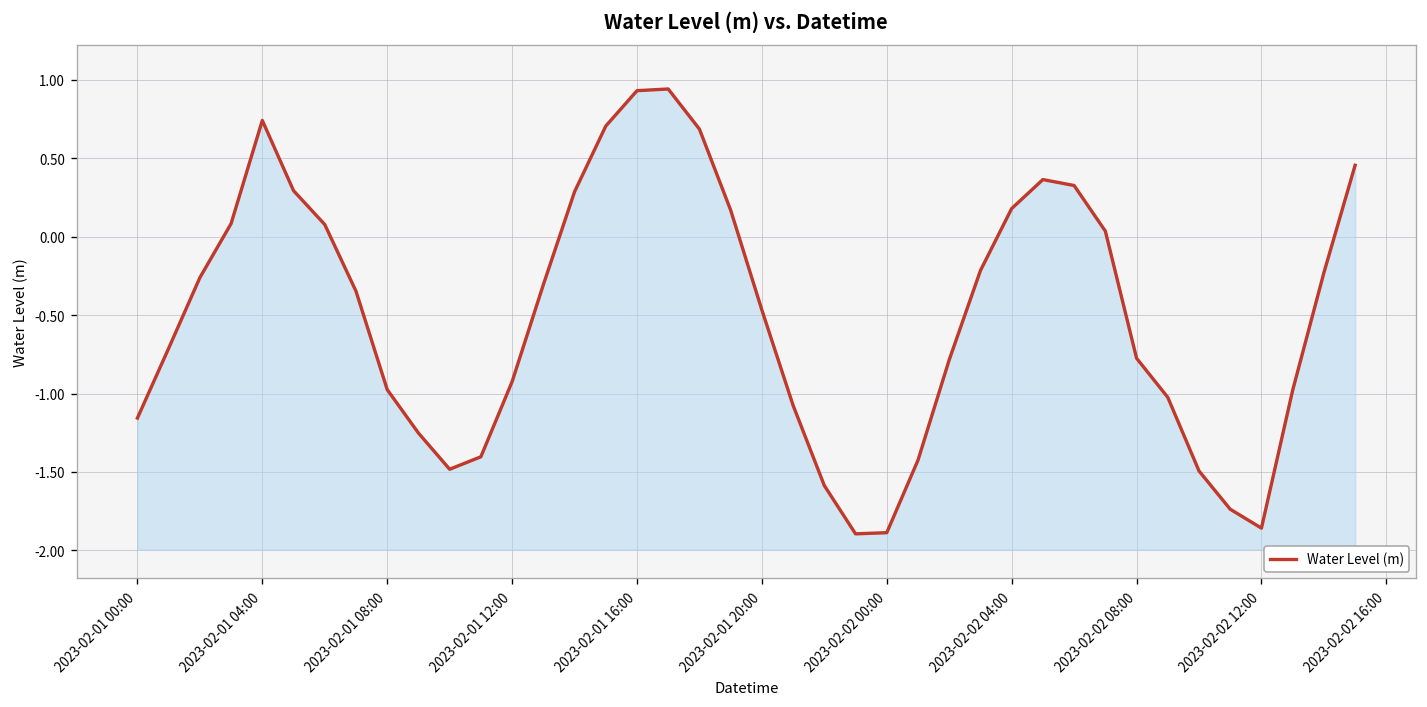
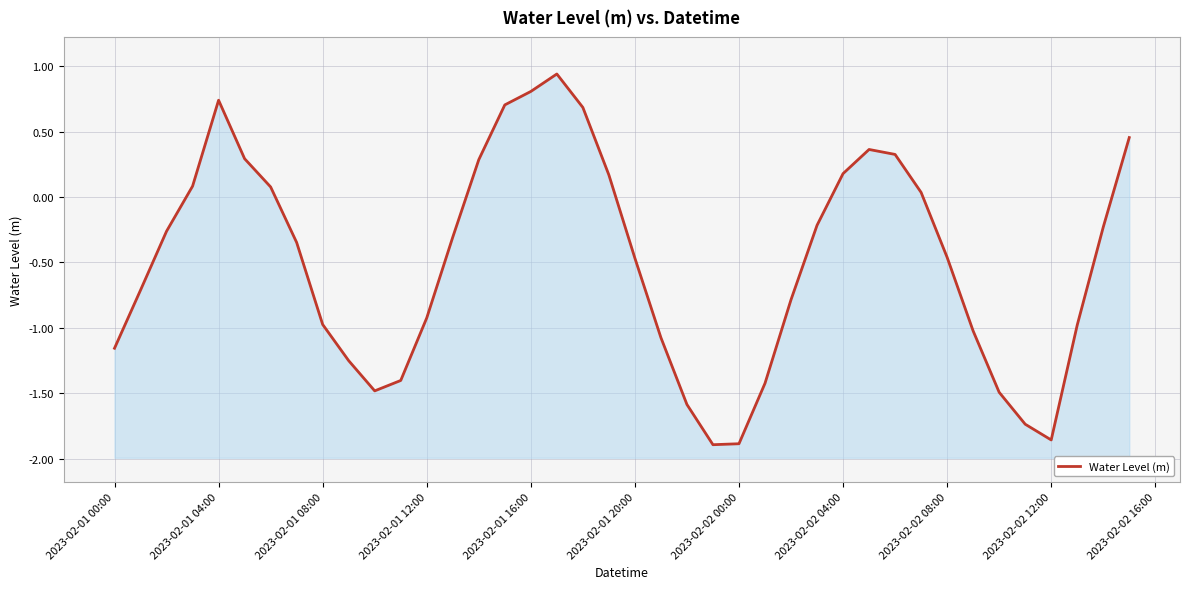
  {
    "2023-02-01 00:00": -1.16,
    "2023-02-01 04:00": 0.74,
    "2023-02-01 08:00": -0.97,
    "2023-02-01 12:00": -0.92,
-   "2023-02-01 16:00": 0.93,
+   "2023-02-01 16:00": 0.81,
    "2023-02-01 20:00": -0.47,
    "2023-02-02 00:00": -1.89,
    "2023-02-02 04:00": 0.18,
-   "2023-02-02 08:00": -0.77,
+   "2023-02-02 08:00": -0.46,
    "2023-02-02 12:00": -1.86
  }
